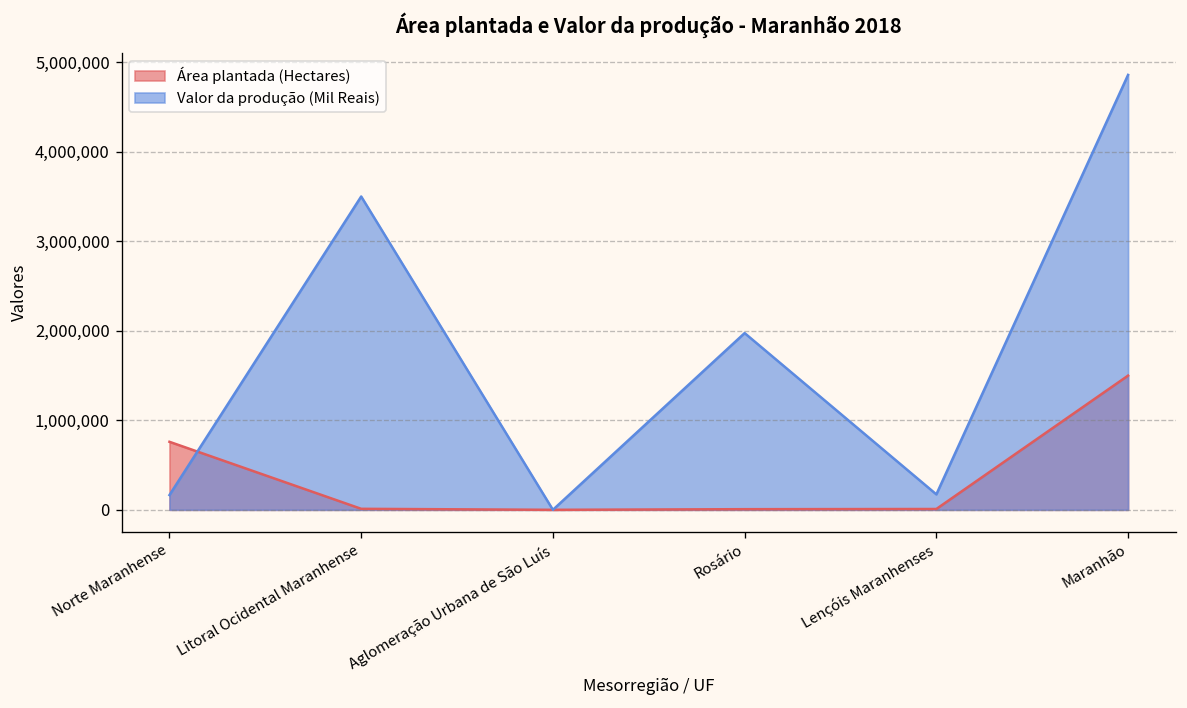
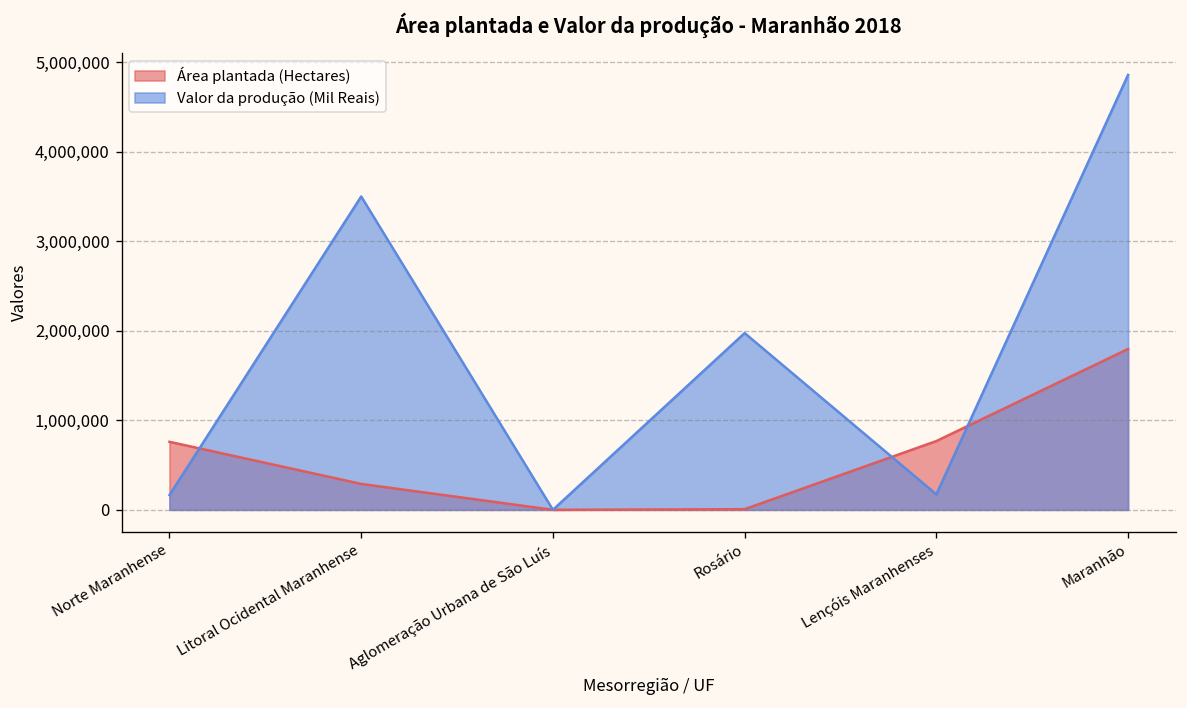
  {
    "Área plantada (Hectares)": {
      "Norte Maranhense": "800,000",
-     "Litoral Ocidental Maranhense": "0",
+     "Litoral Ocidental Maranhense": "300,000",
      "Rosário": "0",
-     "Lençóis Maranhenses": "0",
-     "Maranhão": "1,500,000"
+     "Lençóis Maranhenses": "800,000",
+     "Maranhão": "1,800,000"
    },
    "Valor da produção (Mil Reais)": {
      "Norte Maranhense": "200,000",
      "Litoral Ocidental Maranhense": "3,500,000",
      "Rosário": "2,000,000",
      "Lençóis Maranhenses": "200,000",
      "Maranhão": "4,900,000"
    }
  }
